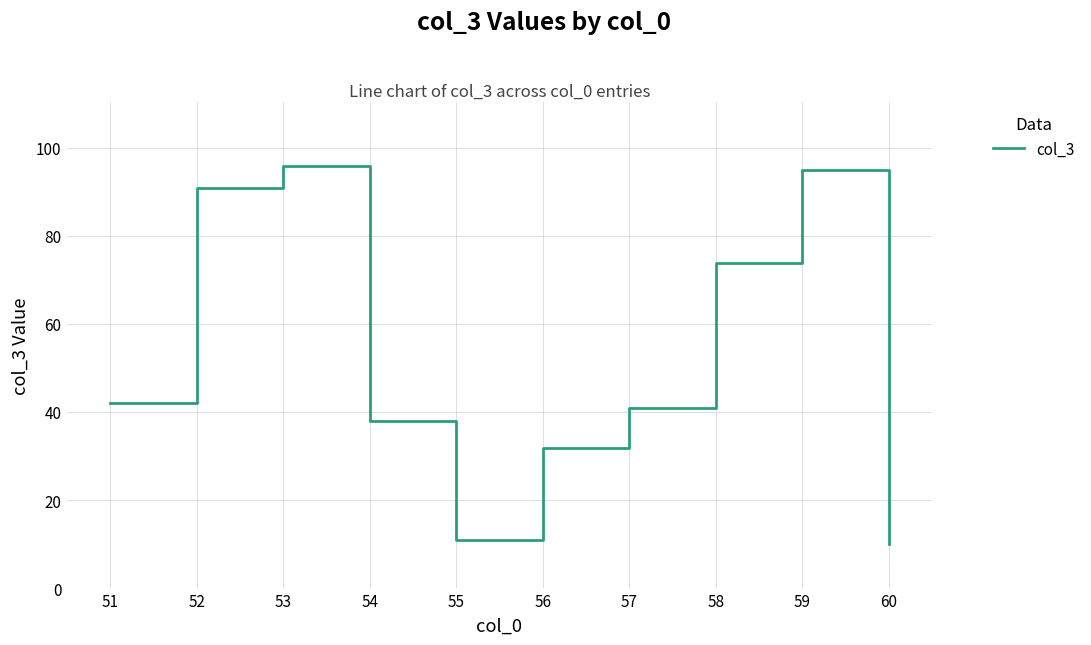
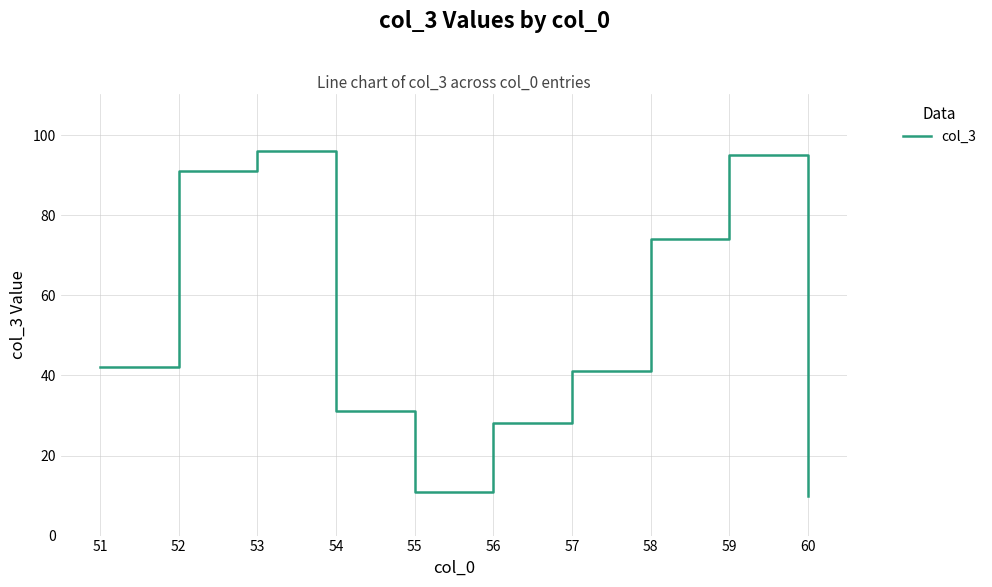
  {
    "51": 42,
    "52": 91,
    "53": 96,
-   "54": 38,
+   "54": 31,
    "55": 11,
-   "56": 32,
+   "56": 28,
    "57": 41,
    "58": 74,
    "59": 95,
    "60": 10
  }
